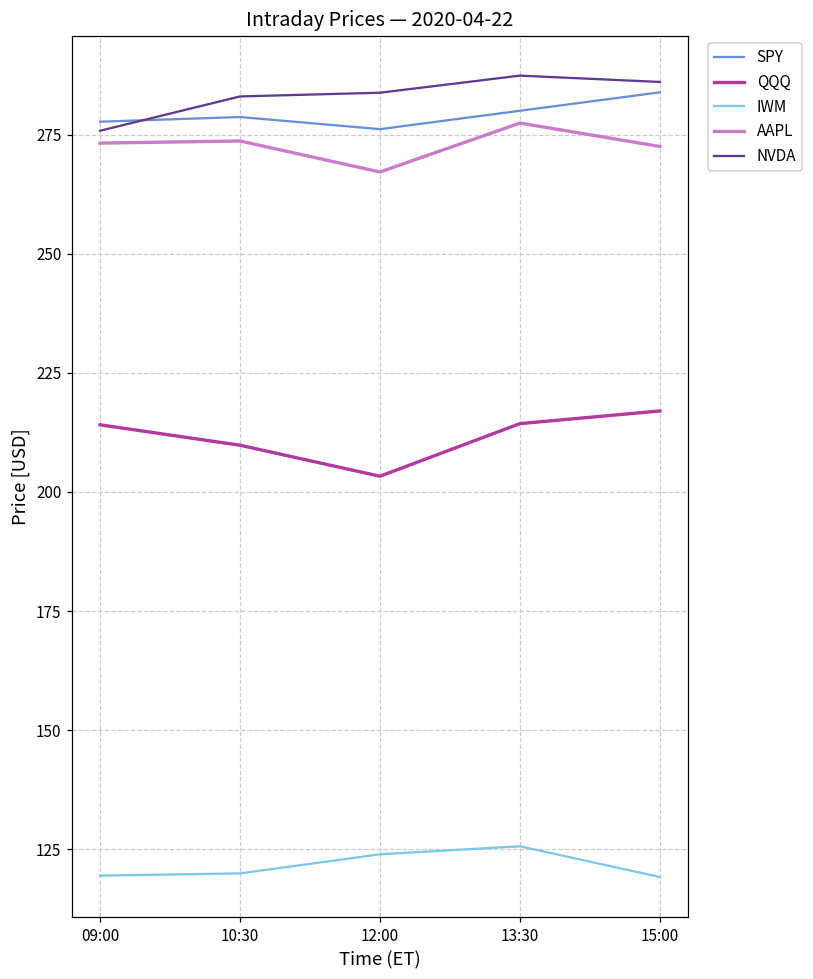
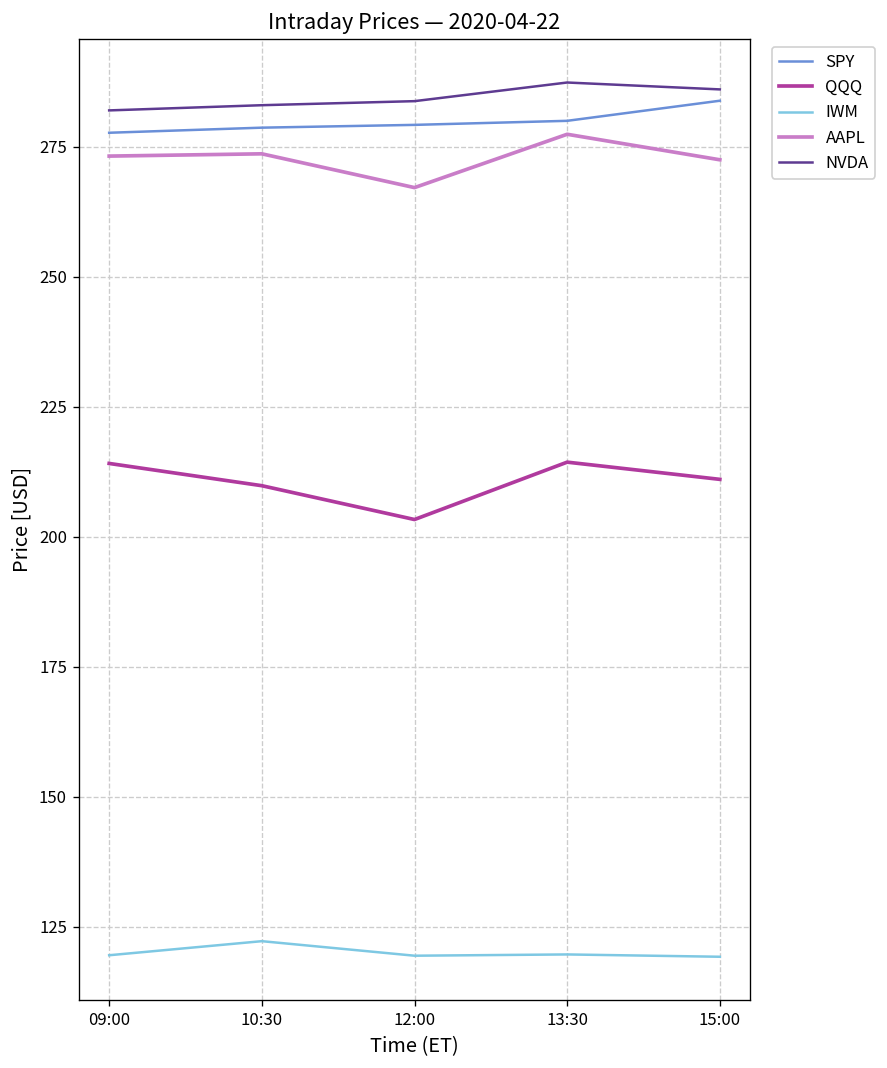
  {
    "SPY": {
      "09:00": 278,
      "10:30": 279,
-     "12:00": 276,
+     "12:00": 279,
      "13:30": 280,
      "15:00": 284
    },
    "QQQ": {
      "09:00": 214,
      "10:30": 210,
      "12:00": 203,
      "13:30": 214,
-     "15:00": 217
+     "15:00": 211
    },
    "IWM": {
      "09:00": 119,
-     "10:30": 120,
-     "12:00": 124,
-     "13:30": 126,
+     "10:30": 122,
+     "12:00": 119,
+     "13:30": 120,
      "15:00": 119
    },
    "AAPL": {
      "09:00": 273,
      "10:30": 274,
      "12:00": 267,
      "13:30": 277,
      "15:00": 273
    },
    "NVDA": {
-     "09:00": 276,
+     "09:00": 282,
      "10:30": 283,
      "12:00": 284,
      "13:30": 287,
      "15:00": 286
    }
  }
